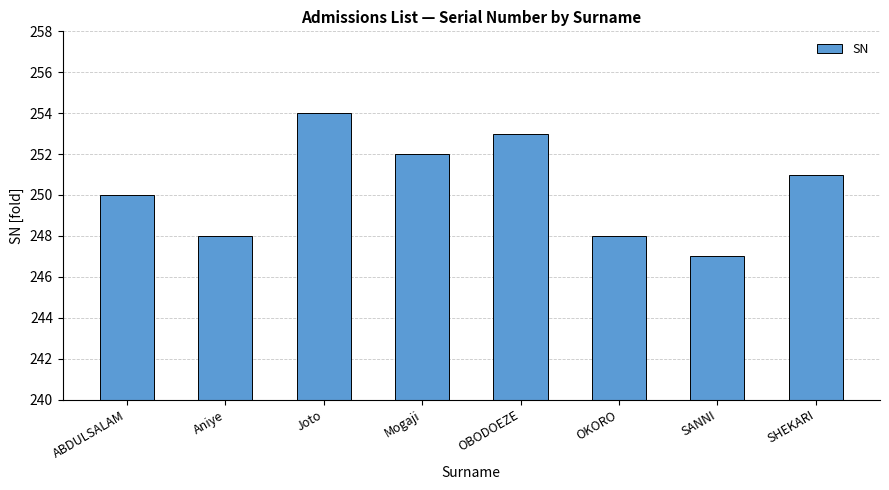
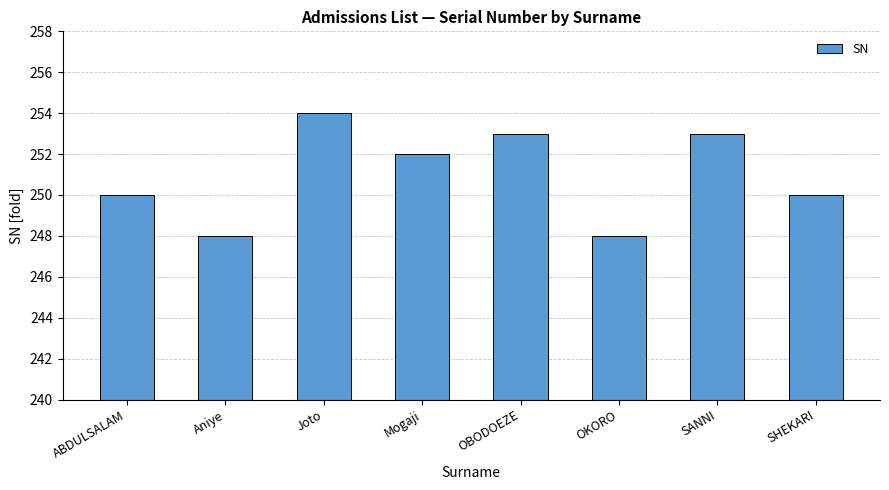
  {
    "ABDULSALAM": 250,
    "Aniye": 248,
    "Joto": 254,
    "Mogaji": 252,
    "OBODOEZE": 253,
    "OKORO": 248,
-   "SANNI": 247,
-   "SHEKARI": 251
+   "SANNI": 253,
+   "SHEKARI": 250
  }
